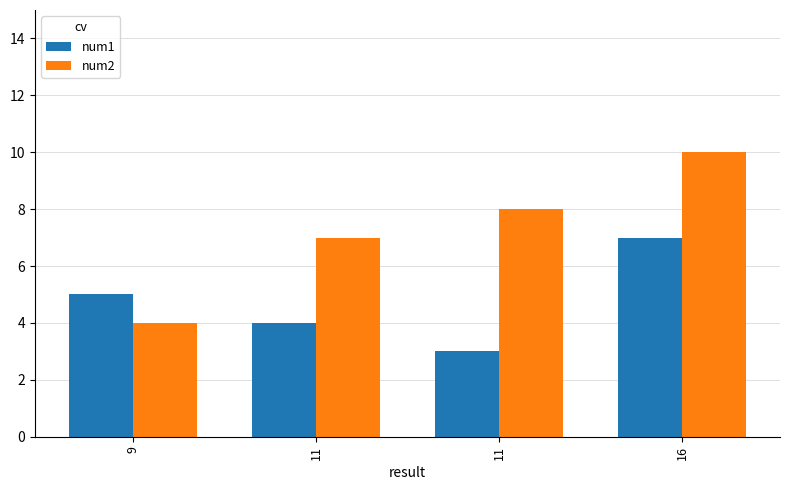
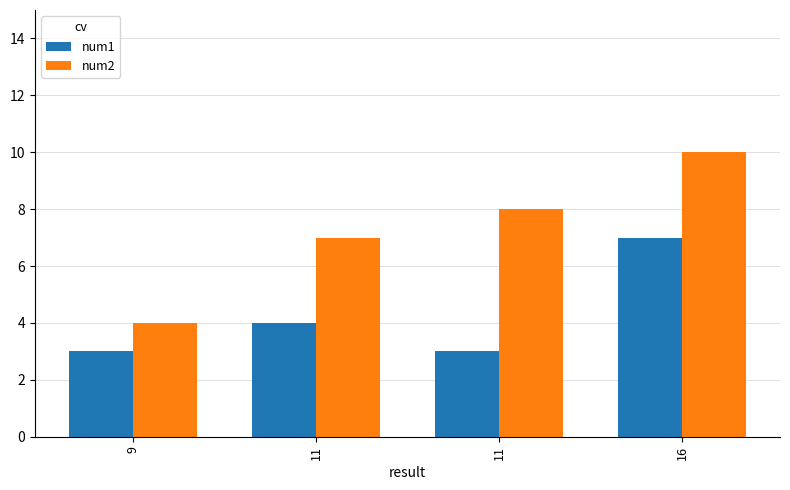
  {
    "num1": {
-     "9": 5,
+     "9": 3,
      "16": 7
    },
    "num2": {
      "9": 4,
      "16": 10
    }
  }
